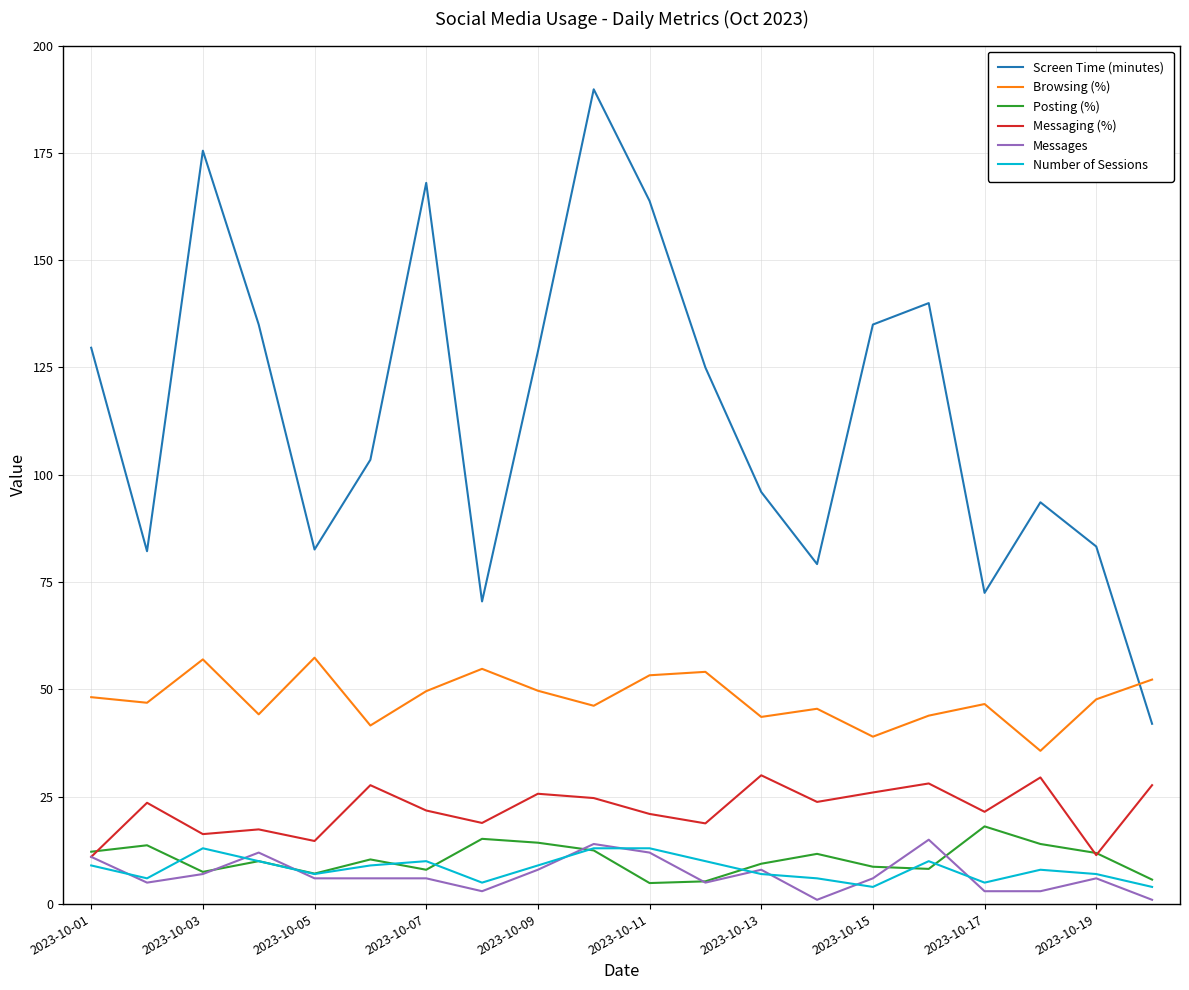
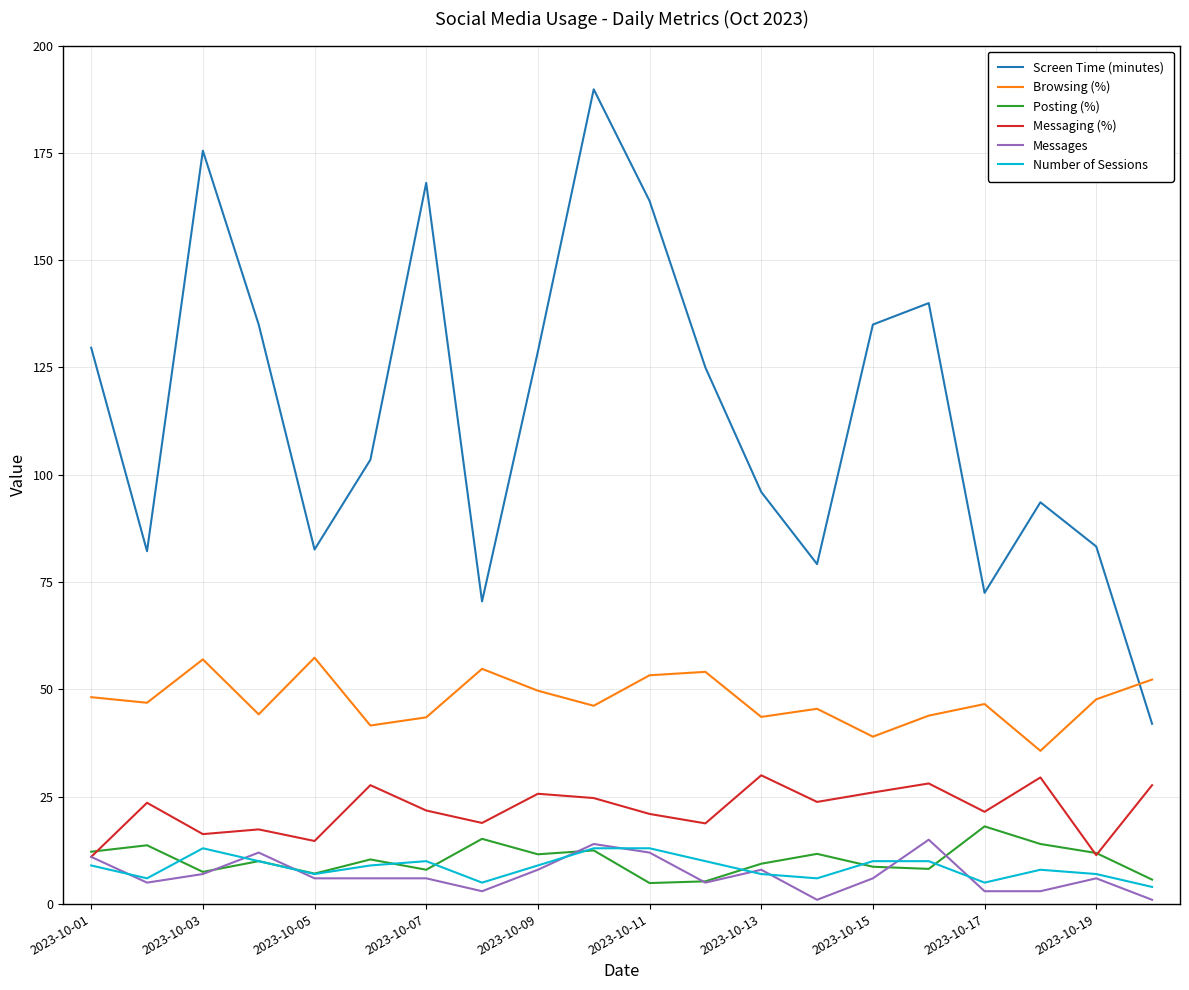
  {
    "Screen Time (minutes)": {
      "2023-10-01": 130,
      "2023-10-03": 176,
      "2023-10-05": 83,
      "2023-10-07": 168,
      "2023-10-09": 129,
      "2023-10-11": 164,
      "2023-10-13": 96,
      "2023-10-15": 135,
      "2023-10-17": 73,
      "2023-10-19": 83
    },
    "Browsing (%)": {
      "2023-10-01": 48,
      "2023-10-03": 57,
      "2023-10-05": 57,
-     "2023-10-07": 50,
+     "2023-10-07": 44,
      "2023-10-09": 50,
      "2023-10-11": 53,
      "2023-10-13": 44,
      "2023-10-15": 39,
      "2023-10-17": 47,
      "2023-10-19": 48
    },
    "Posting (%)": {
      "2023-10-01": 12,
      "2023-10-07": 8,
-     "2023-10-09": 14,
+     "2023-10-09": 12,
      "2023-10-11": 5,
      "2023-10-13": 9,
      "2023-10-15": 9,
      "2023-10-17": 18
    },
    "Messaging (%)": {
      "2023-10-03": 16,
      "2023-10-05": 15,
      "2023-10-07": 22,
      "2023-10-09": 26,
      "2023-10-11": 21,
      "2023-10-13": 30,
      "2023-10-15": 26,
      "2023-10-17": 22
    },
    "Messages": {
      "2023-10-05": 6,
      "2023-10-07": 6,
      "2023-10-09": 8,
      "2023-10-11": 12,
      "2023-10-13": 8,
      "2023-10-15": 6,
      "2023-10-17": 3,
      "2023-10-19": 6
    },
    "Number of Sessions": {
      "2023-10-01": 9,
      "2023-10-03": 13,
      "2023-10-07": 10,
      "2023-10-09": 9,
      "2023-10-11": 13,
      "2023-10-13": 7,
-     "2023-10-15": 4,
+     "2023-10-15": 10,
      "2023-10-17": 5,
      "2023-10-19": 7
    }
  }
